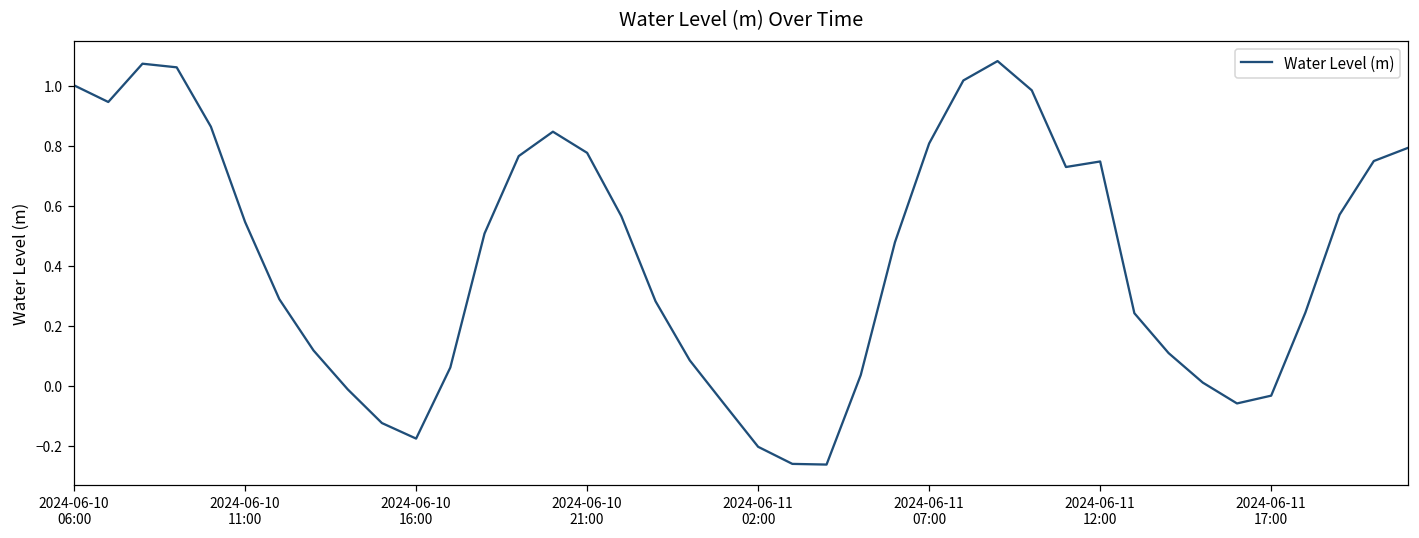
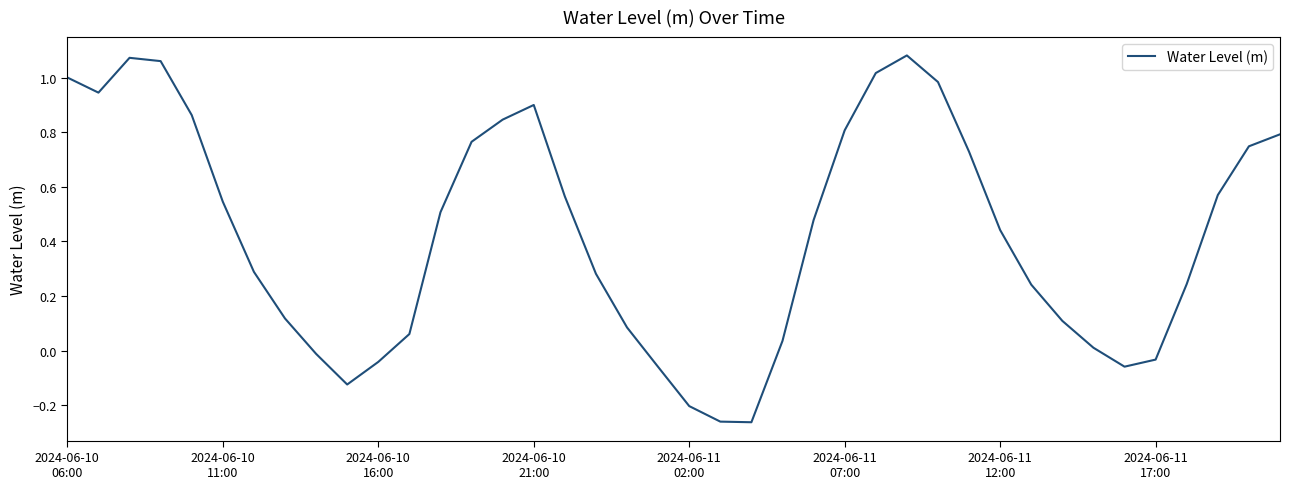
  {
    "2024-06-10 06:00": 1.00,
    "2024-06-10 11:00": 0.55,
-   "2024-06-10 16:00": -0.18,
-   "2024-06-10 21:00": 0.78,
+   "2024-06-10 16:00": -0.04,
+   "2024-06-10 21:00": 0.90,
    "2024-06-11 02:00": -0.20,
    "2024-06-11 07:00": 0.81,
-   "2024-06-11 12:00": 0.75,
+   "2024-06-11 12:00": 0.44,
    "2024-06-11 17:00": -0.03
  }
